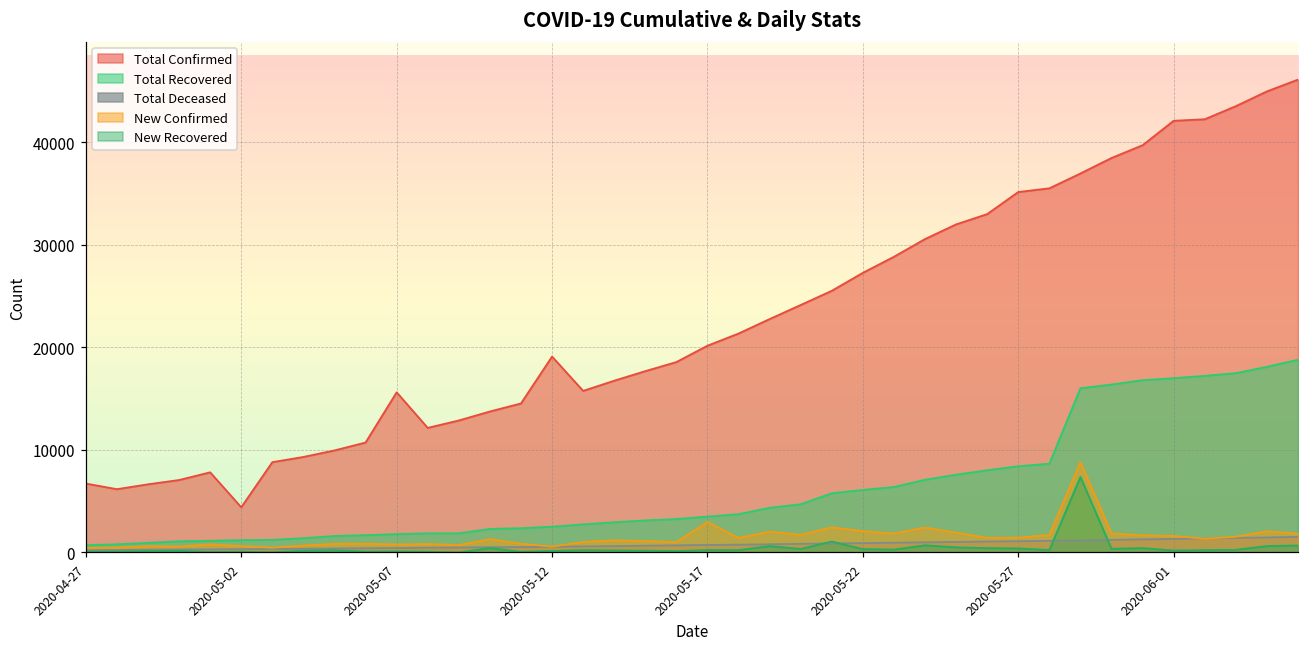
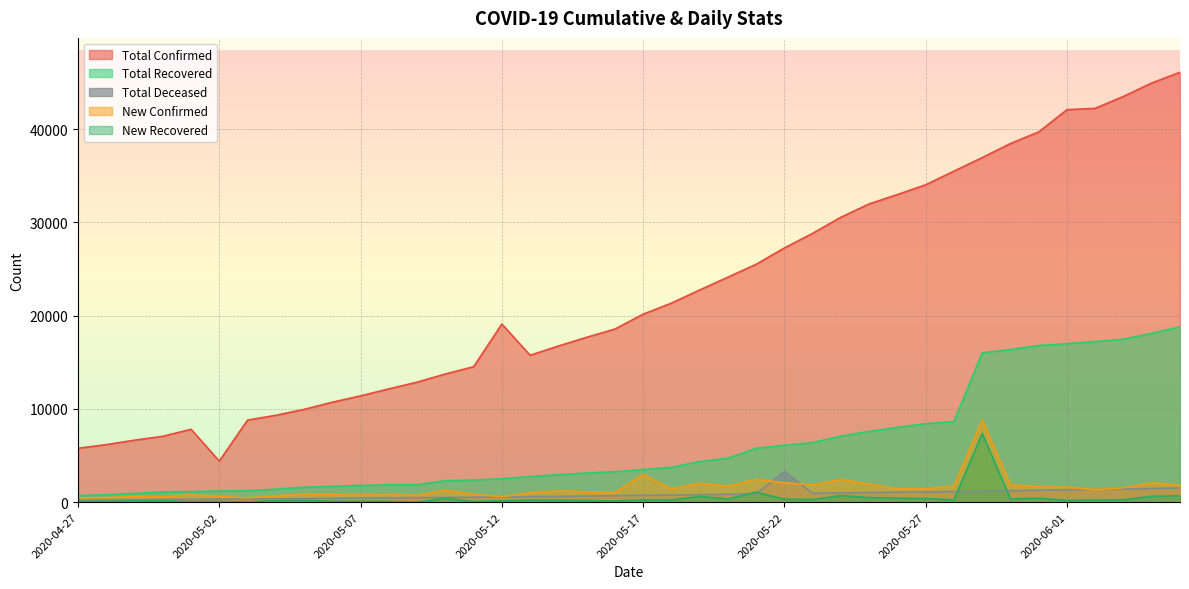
  {
    "Total Confirmed": {
-     "2020-04-27": 7000,
+     "2020-04-27": 6000,
      "2020-05-02": 4000,
-     "2020-05-07": 16000,
+     "2020-05-07": 11000,
      "2020-05-12": 19000,
      "2020-05-17": 20000,
      "2020-05-22": 27000,
-     "2020-05-27": 35000,
+     "2020-05-27": 34000,
      "2020-06-01": 42000
    },
    "Total Deceased": {
      "2020-05-07": 0,
      "2020-05-17": 1000,
-     "2020-05-22": 1000,
+     "2020-05-22": 3000,
      "2020-05-27": 1000,
      "2020-06-01": 1000
    },
    "New Confirmed": {
      "2020-05-02": 1000,
      "2020-05-07": 1000,
      "2020-05-17": 3000,
      "2020-05-22": 2000,
      "2020-05-27": 1000,
      "2020-06-01": 2000
    }
  }
